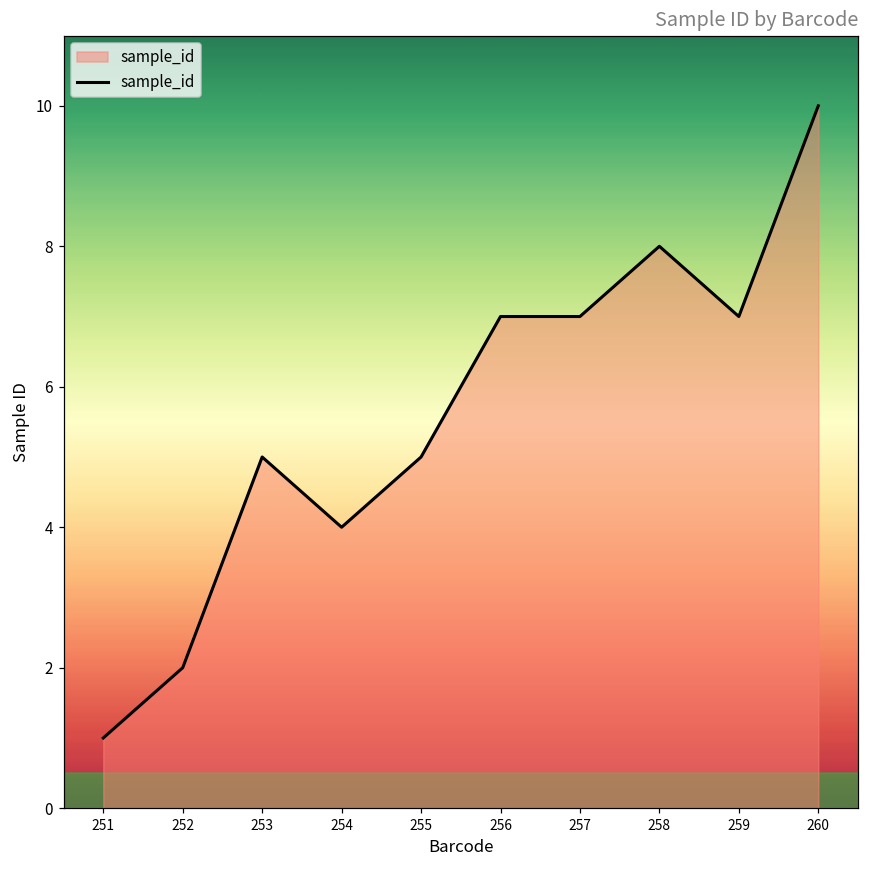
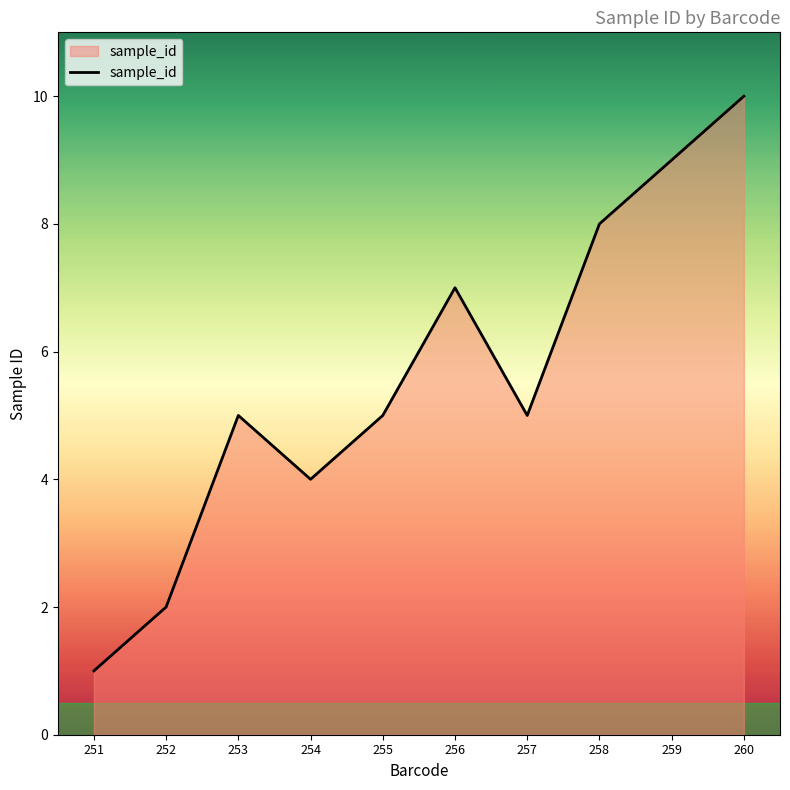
  {
    "251": 1,
    "252": 2,
    "253": 5,
    "254": 4,
    "255": 5,
    "256": 7,
-   "257": 7,
+   "257": 5,
    "258": 8,
-   "259": 7,
+   "259": 9,
    "260": 10
  }
